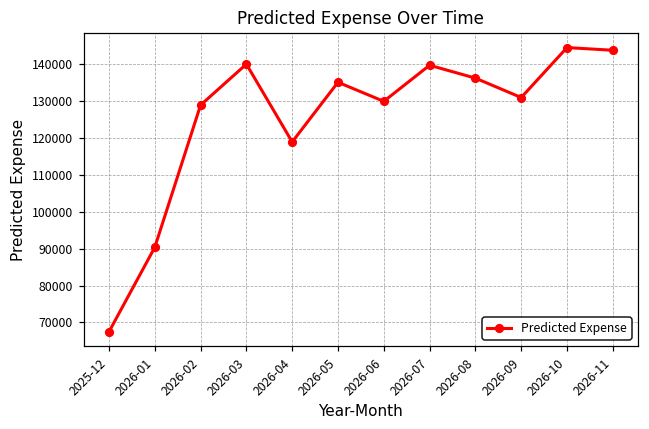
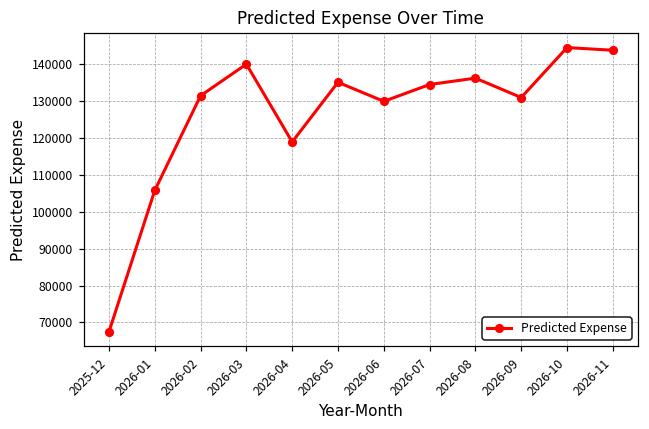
  {
    "2025-12": 67000,
-   "2026-01": 90000,
-   "2026-02": 129000,
+   "2026-01": 106000,
+   "2026-02": 131000,
    "2026-03": 140000,
    "2026-04": 119000,
    "2026-05": 135000,
    "2026-06": 130000,
-   "2026-07": 140000,
+   "2026-07": 135000,
    "2026-08": 136000,
    "2026-09": 131000,
    "2026-10": 145000,
    "2026-11": 144000
  }
